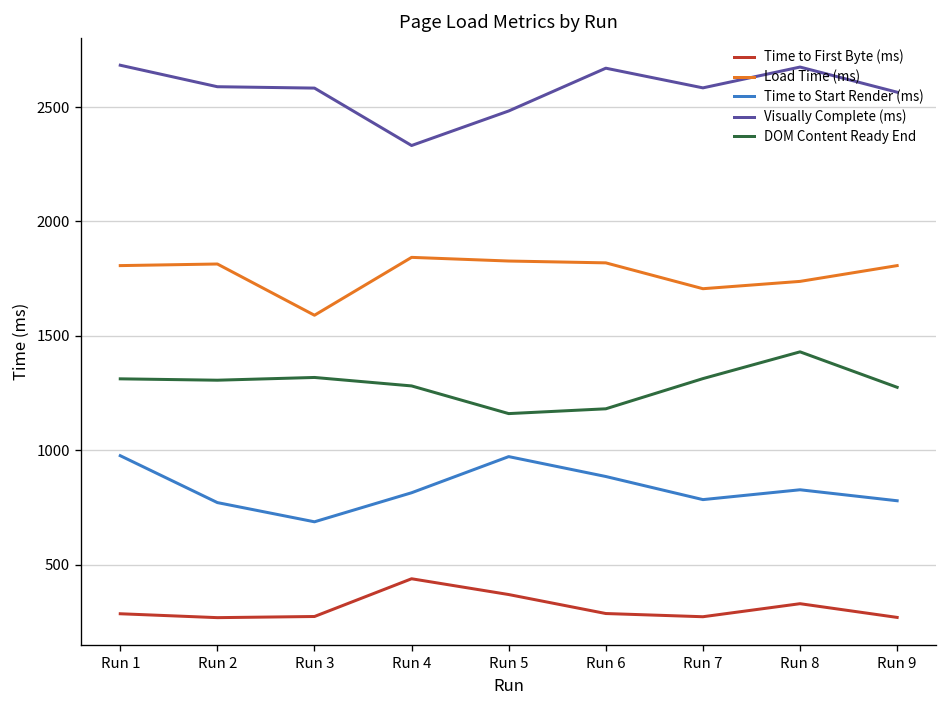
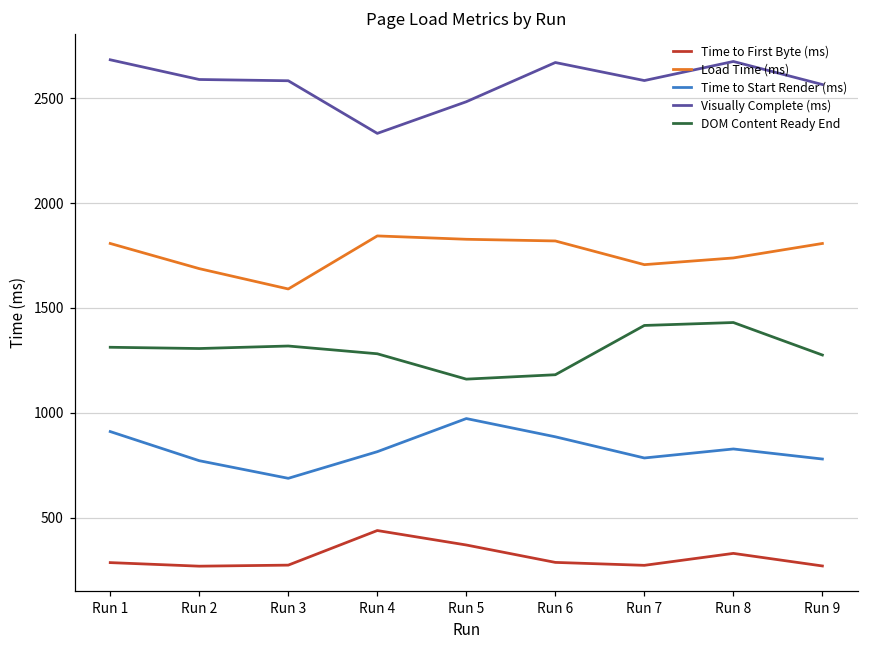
  {
    "Time to First Byte (ms)": {
      "Run 1": 290,
      "Run 2": 270,
      "Run 3": 270,
      "Run 4": 440,
      "Run 5": 370,
      "Run 6": 290,
      "Run 7": 270,
      "Run 8": 330,
      "Run 9": 270
    },
    "Load Time (ms)": {
      "Run 1": 1810,
-     "Run 2": 1810,
+     "Run 2": 1690,
      "Run 3": 1590,
      "Run 4": 1840,
      "Run 5": 1830,
      "Run 6": 1820,
      "Run 7": 1710,
      "Run 8": 1740,
      "Run 9": 1810
    },
    "Time to Start Render (ms)": {
-     "Run 1": 980,
+     "Run 1": 910,
      "Run 2": 770,
      "Run 3": 690,
      "Run 4": 810,
      "Run 5": 970,
      "Run 6": 890,
      "Run 7": 780,
      "Run 8": 830,
      "Run 9": 780
    },
    "Visually Complete (ms)": {
      "Run 1": 2680,
      "Run 2": 2590,
      "Run 3": 2580,
      "Run 4": 2330,
      "Run 5": 2480,
      "Run 6": 2670,
      "Run 7": 2580,
      "Run 8": 2680,
      "Run 9": 2570
    },
    "DOM Content Ready End": {
      "Run 1": 1310,
      "Run 2": 1310,
      "Run 3": 1320,
      "Run 4": 1280,
      "Run 5": 1160,
      "Run 6": 1180,
-     "Run 7": 1310,
+     "Run 7": 1420,
      "Run 8": 1430,
      "Run 9": 1280
    }
  }
